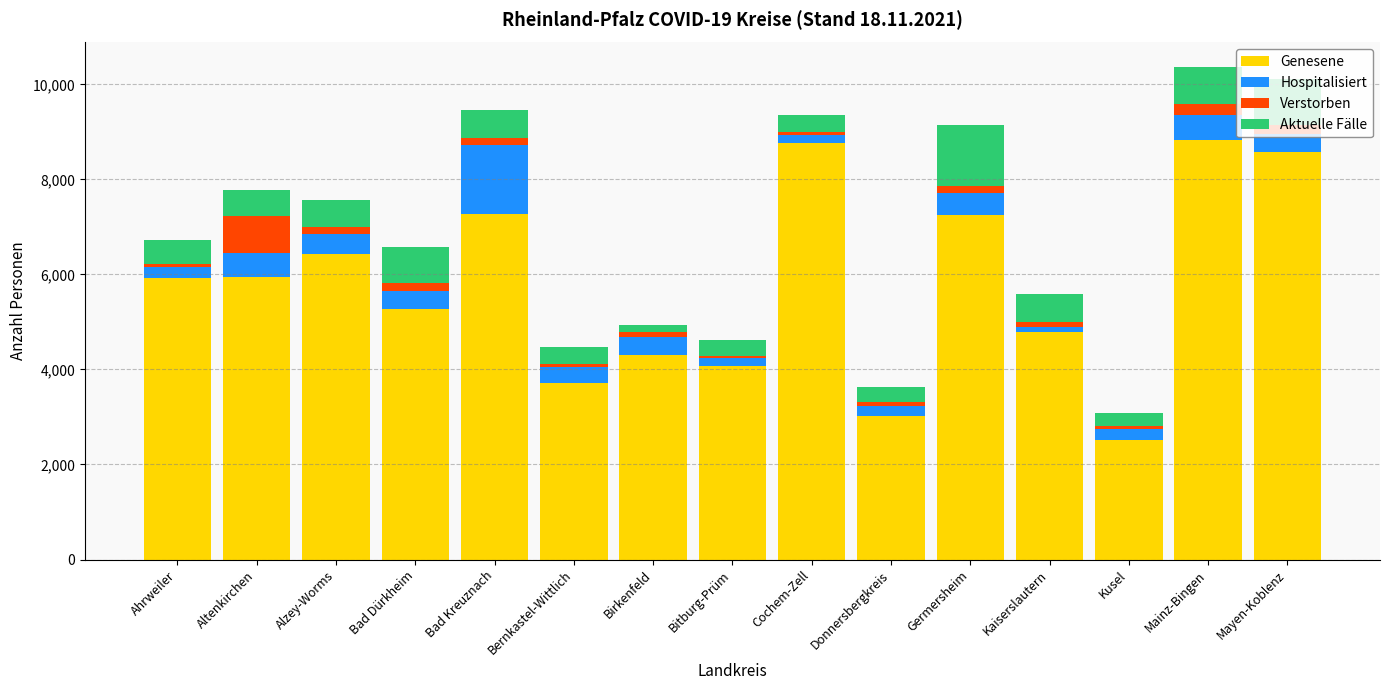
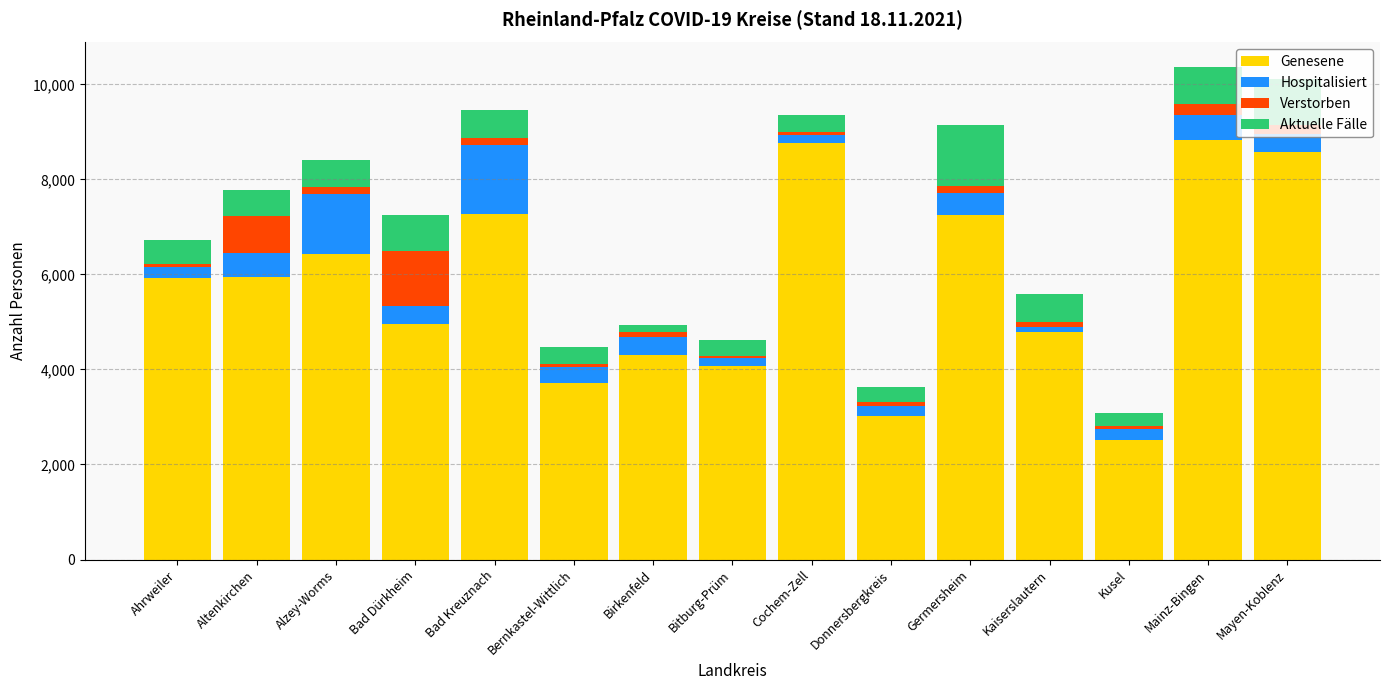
  {
    "Genesene": {
      "Ahrweiler": "5,900",
      "Altenkirchen": "6,000",
      "Alzey-Worms": "6,400",
-     "Bad Dürkheim": "5,300",
+     "Bad Dürkheim": "5,000",
      "Bad Kreuznach": "7,300",
      "Bernkastel-Wittlich": "3,700",
      "Birkenfeld": "4,300",
      "Bitburg-Prüm": "4,100",
      "Cochem-Zell": "8,800",
      "Donnersbergkreis": "3,000",
      "Germersheim": "7,300",
      "Kaiserslautern": "4,800",
      "Kusel": "2,500",
      "Mainz-Bingen": "8,800",
      "Mayen-Koblenz": "8,600"
    },
    "Hospitalisiert": {
      "Ahrweiler": "200",
      "Altenkirchen": "500",
-     "Alzey-Worms": "400",
+     "Alzey-Worms": "1,300",
      "Bad Dürkheim": "400",
      "Bad Kreuznach": "1,400",
      "Bernkastel-Wittlich": "300",
      "Birkenfeld": "400",
      "Bitburg-Prüm": "200",
      "Cochem-Zell": "200",
      "Donnersbergkreis": "200",
      "Germersheim": "500",
      "Kaiserslautern": "100",
      "Kusel": "200",
      "Mainz-Bingen": "500"
    },
    "Verstorben": {
      "Ahrweiler": "100",
      "Altenkirchen": "800",
      "Alzey-Worms": "100",
-     "Bad Dürkheim": "200",
+     "Bad Dürkheim": "1,100",
      "Bad Kreuznach": "100",
      "Bernkastel-Wittlich": "100",
      "Birkenfeld": "100",
      "Cochem-Zell": "100",
      "Donnersbergkreis": "100",
      "Germersheim": "100",
      "Kaiserslautern": "100",
      "Kusel": "100",
      "Mainz-Bingen": "200"
    },
    "Aktuelle Fälle": {
      "Ahrweiler": "500",
      "Altenkirchen": "500",
      "Alzey-Worms": "600",
      "Bad Dürkheim": "800",
      "Bad Kreuznach": "600",
      "Bernkastel-Wittlich": "400",
      "Birkenfeld": "200",
      "Bitburg-Prüm": "300",
      "Cochem-Zell": "400",
      "Donnersbergkreis": "300",
      "Germersheim": "1,300",
      "Kaiserslautern": "600",
      "Kusel": "300",
      "Mainz-Bingen": "800"
    }
  }
